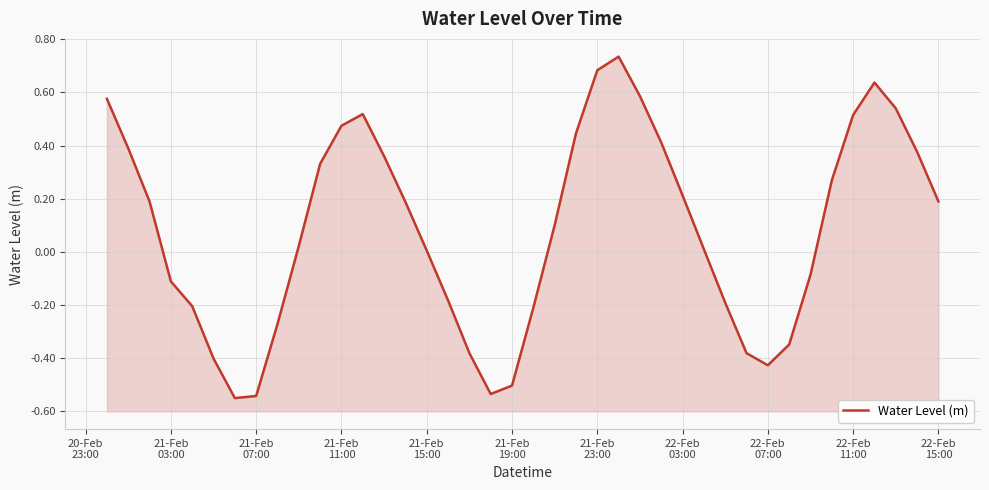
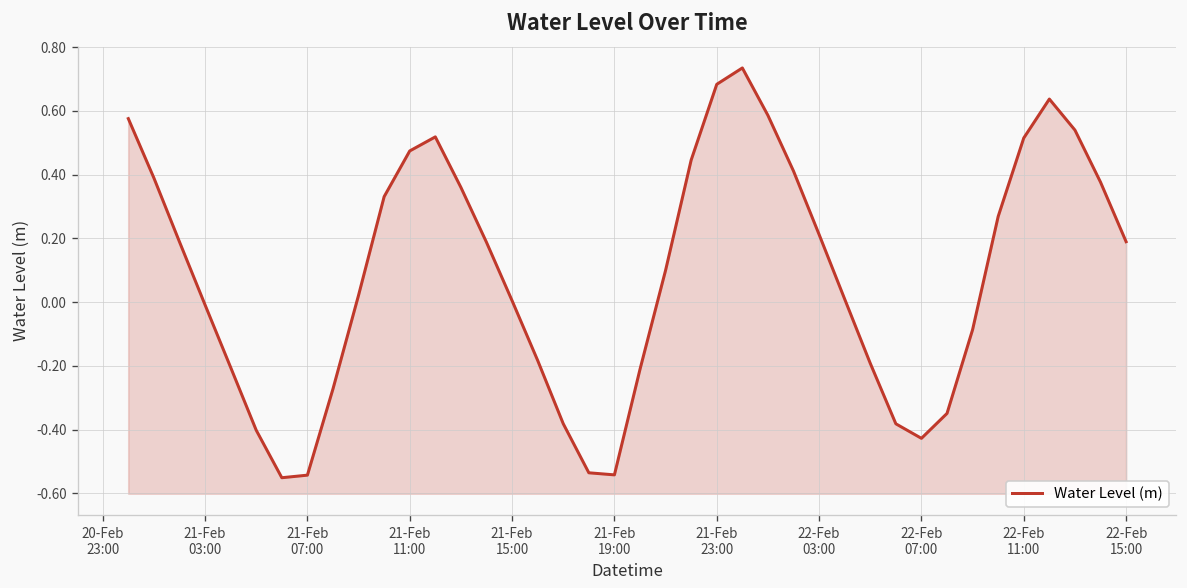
  {
-   "21-Feb 03:00": -0.11,
+   "21-Feb 03:00": -0.01,
    "21-Feb 07:00": -0.54,
    "21-Feb 11:00": 0.47,
    "21-Feb 15:00": 0.00,
-   "21-Feb 19:00": -0.50,
+   "21-Feb 19:00": -0.54,
    "21-Feb 23:00": 0.68,
    "22-Feb 03:00": 0.21,
    "22-Feb 07:00": -0.43,
    "22-Feb 11:00": 0.52,
    "22-Feb 15:00": 0.19
  }
